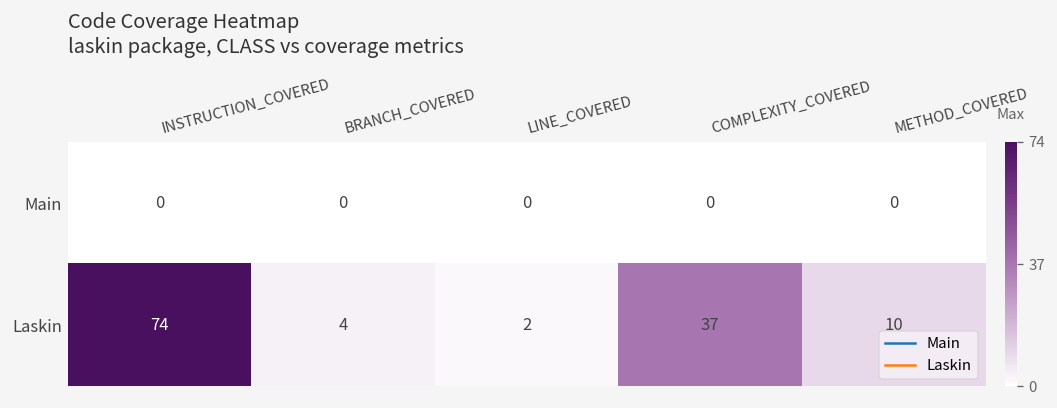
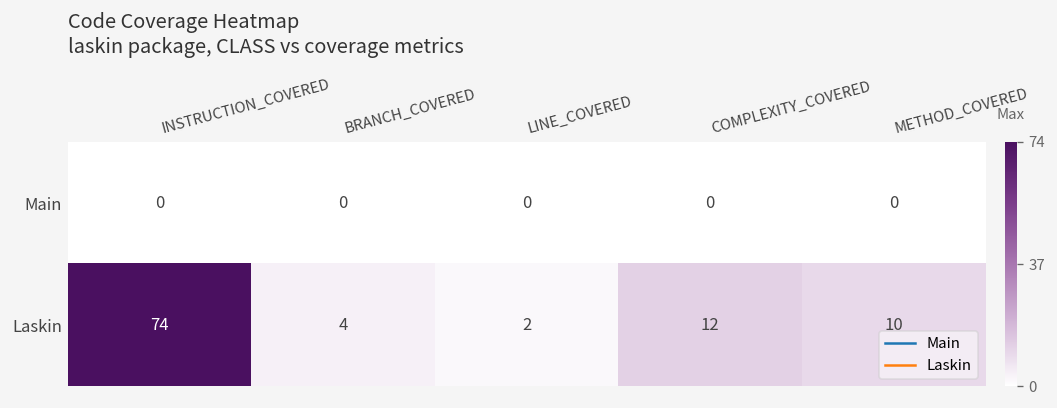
  {
    "Main": {
      "INSTRUCTION_COVERED": 0,
      "BRANCH_COVERED": 0,
      "LINE_COVERED": 0,
      "COMPLEXITY_COVERED": 0,
      "METHOD_COVERED": 0
    },
    "Laskin": {
      "INSTRUCTION_COVERED": 74,
      "BRANCH_COVERED": 4,
      "LINE_COVERED": 2,
-     "COMPLEXITY_COVERED": 37
+     "COMPLEXITY_COVERED": 12
    }
  }
